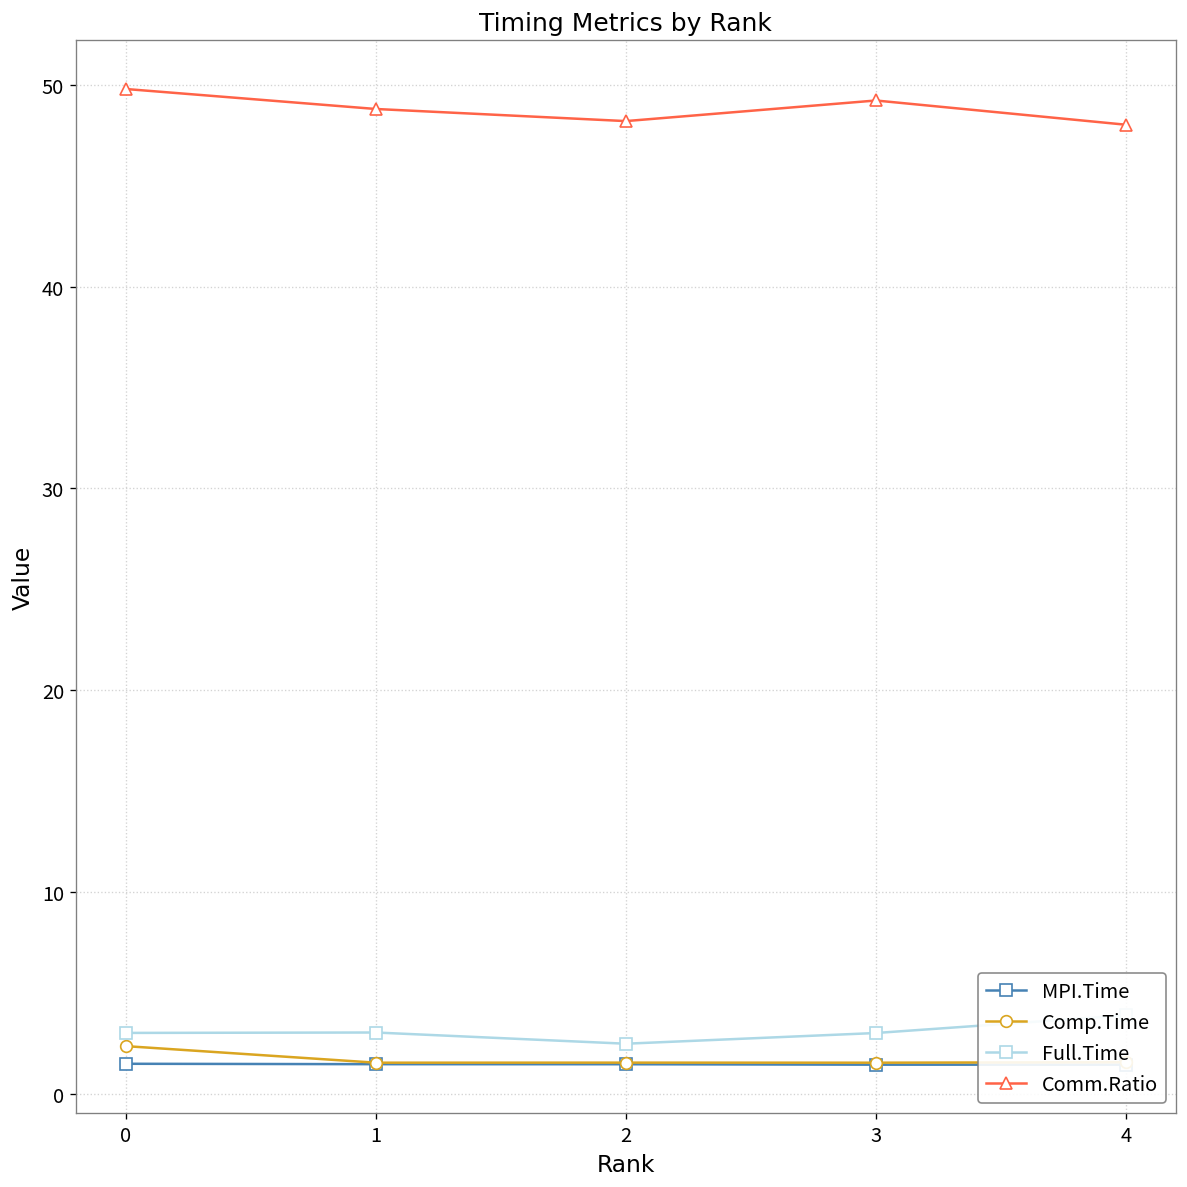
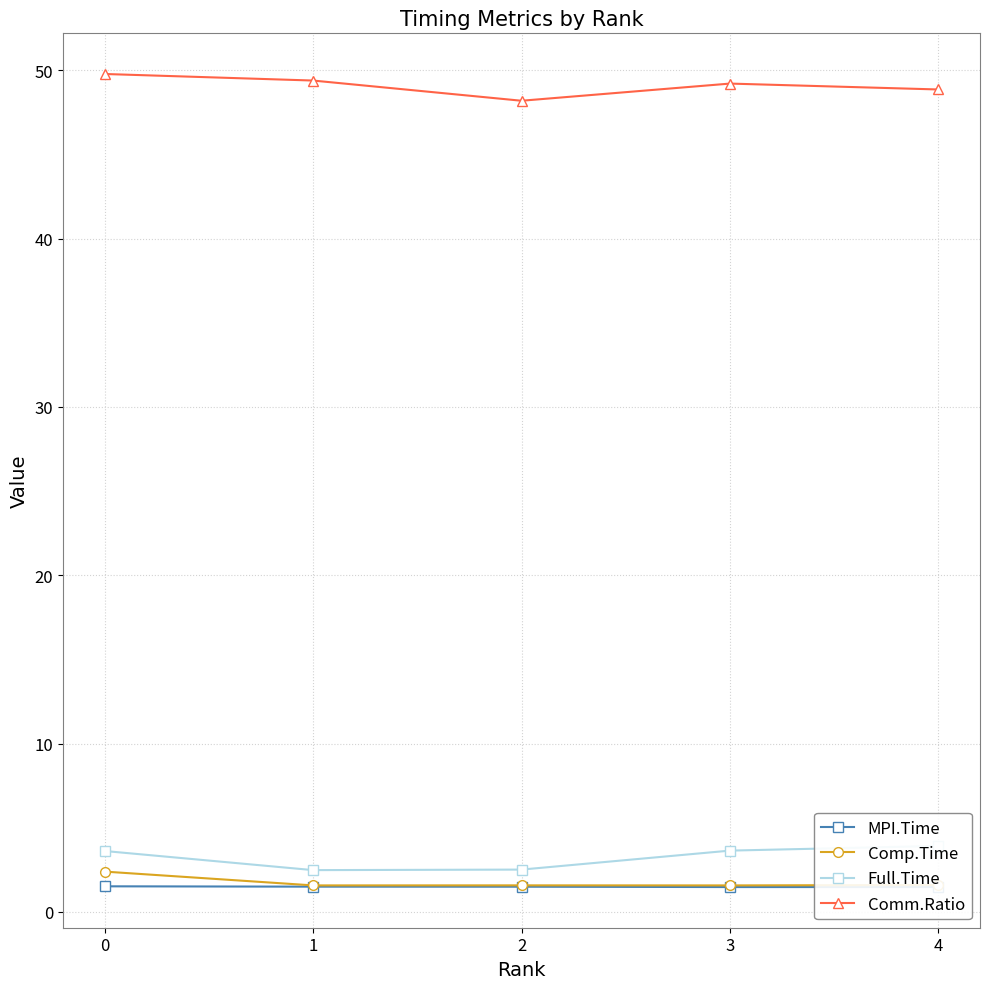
  {
    "MPI.Time": {
      "0": 1.5
    },
    "Comp.Time": {
      "0": 2.4
    },
    "Full.Time": {
-     "0": 3.0,
-     "1": 3.1,
+     "0": 3.6,
+     "1": 2.5,
      "2": 2.5,
-     "3": 3.0
+     "3": 3.6
    },
    "Comm.Ratio": {
      "0": 49.8,
-     "1": 48.8,
+     "1": 49.4,
      "2": 48.2,
      "3": 49.2,
-     "4": 48.0
+     "4": 48.9
    }
  }
